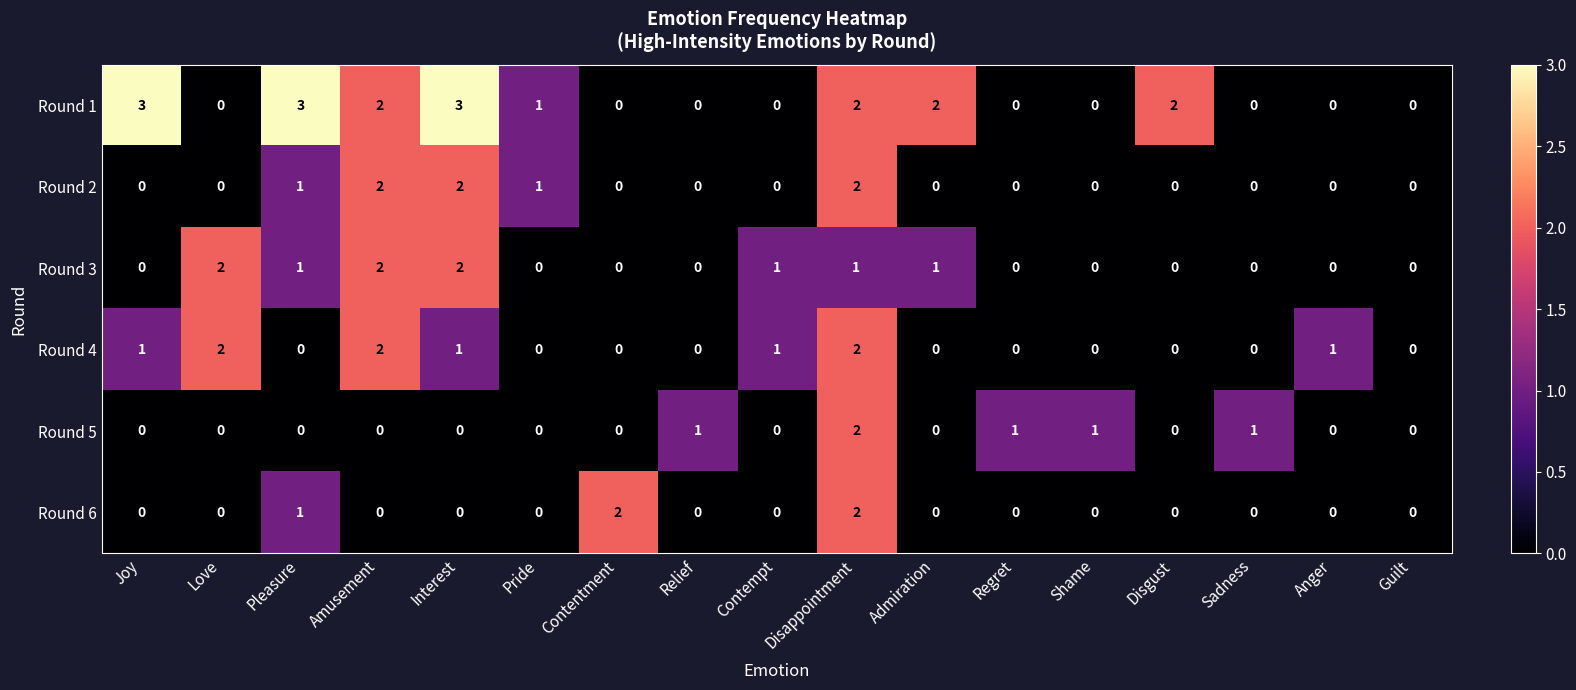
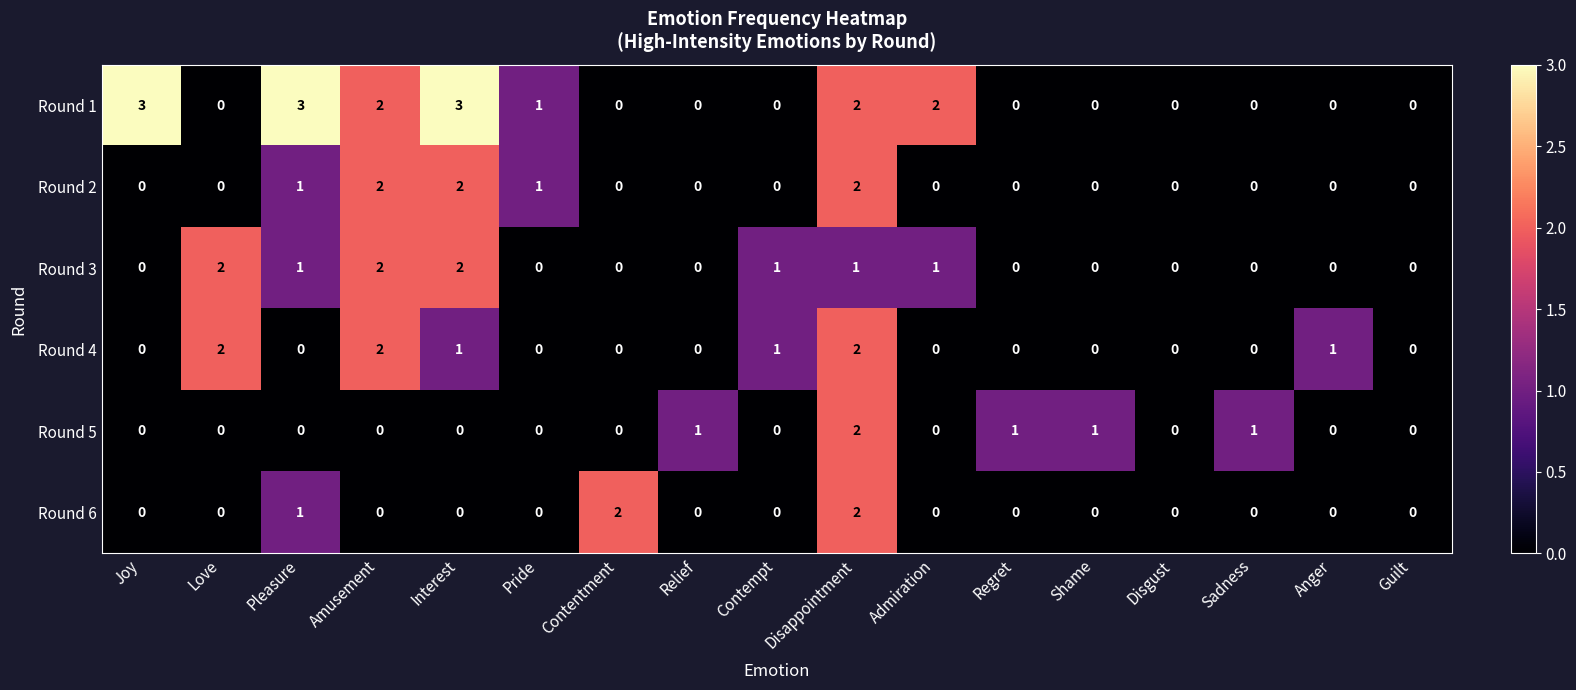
  {
    "Round 1": {
      "Joy": 3,
      "Love": 0,
      "Pleasure": 3,
      "Amusement": 2,
      "Interest": 3,
      "Pride": 1,
      "Contentment": 0,
      "Relief": 0,
      "Contempt": 0,
      "Disappointment": 2,
      "Admiration": 2,
      "Regret": 0,
      "Shame": 0,
-     "Disgust": 2,
+     "Disgust": 0,
      "Sadness": 0,
      "Anger": 0,
      "Guilt": 0
    },
    "Round 2": {
      "Joy": 0,
      "Love": 0,
      "Pleasure": 1,
      "Amusement": 2,
      "Interest": 2,
      "Pride": 1,
      "Contentment": 0,
      "Relief": 0,
      "Contempt": 0,
      "Disappointment": 2,
      "Admiration": 0,
      "Regret": 0,
      "Shame": 0,
      "Disgust": 0,
      "Sadness": 0,
      "Anger": 0,
      "Guilt": 0
    },
    "Round 3": {
      "Joy": 0,
      "Love": 2,
      "Pleasure": 1,
      "Amusement": 2,
      "Interest": 2,
      "Pride": 0,
      "Contentment": 0,
      "Relief": 0,
      "Contempt": 1,
      "Disappointment": 1,
      "Admiration": 1,
      "Regret": 0,
      "Shame": 0,
      "Disgust": 0,
      "Sadness": 0,
      "Anger": 0,
      "Guilt": 0
    },
    "Round 4": {
-     "Joy": 1,
+     "Joy": 0,
      "Love": 2,
      "Pleasure": 0,
      "Amusement": 2,
      "Interest": 1,
      "Pride": 0,
      "Contentment": 0,
      "Relief": 0,
      "Contempt": 1,
      "Disappointment": 2,
      "Admiration": 0,
      "Regret": 0,
      "Shame": 0,
      "Disgust": 0,
      "Sadness": 0,
      "Anger": 1,
      "Guilt": 0
    },
    "Round 5": {
      "Joy": 0,
      "Love": 0,
      "Pleasure": 0,
      "Amusement": 0,
      "Interest": 0,
      "Pride": 0,
      "Contentment": 0,
      "Relief": 1,
      "Contempt": 0,
      "Disappointment": 2,
      "Admiration": 0,
      "Regret": 1,
      "Shame": 1,
      "Disgust": 0,
      "Sadness": 1,
      "Anger": 0,
      "Guilt": 0
    },
    "Round 6": {
      "Joy": 0,
      "Love": 0,
      "Pleasure": 1,
      "Amusement": 0,
      "Interest": 0,
      "Pride": 0,
      "Contentment": 2,
      "Relief": 0,
      "Contempt": 0,
      "Disappointment": 2,
      "Admiration": 0,
      "Regret": 0,
      "Shame": 0,
      "Disgust": 0,
      "Sadness": 0,
      "Anger": 0,
      "Guilt": 0
    }
  }
